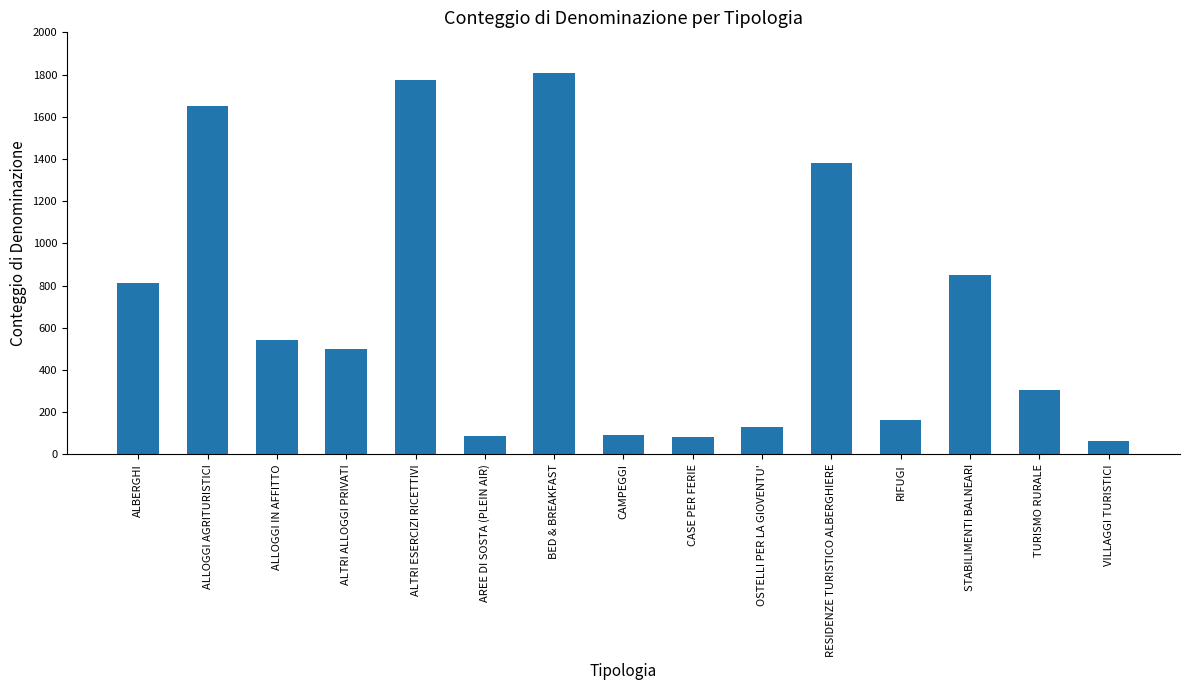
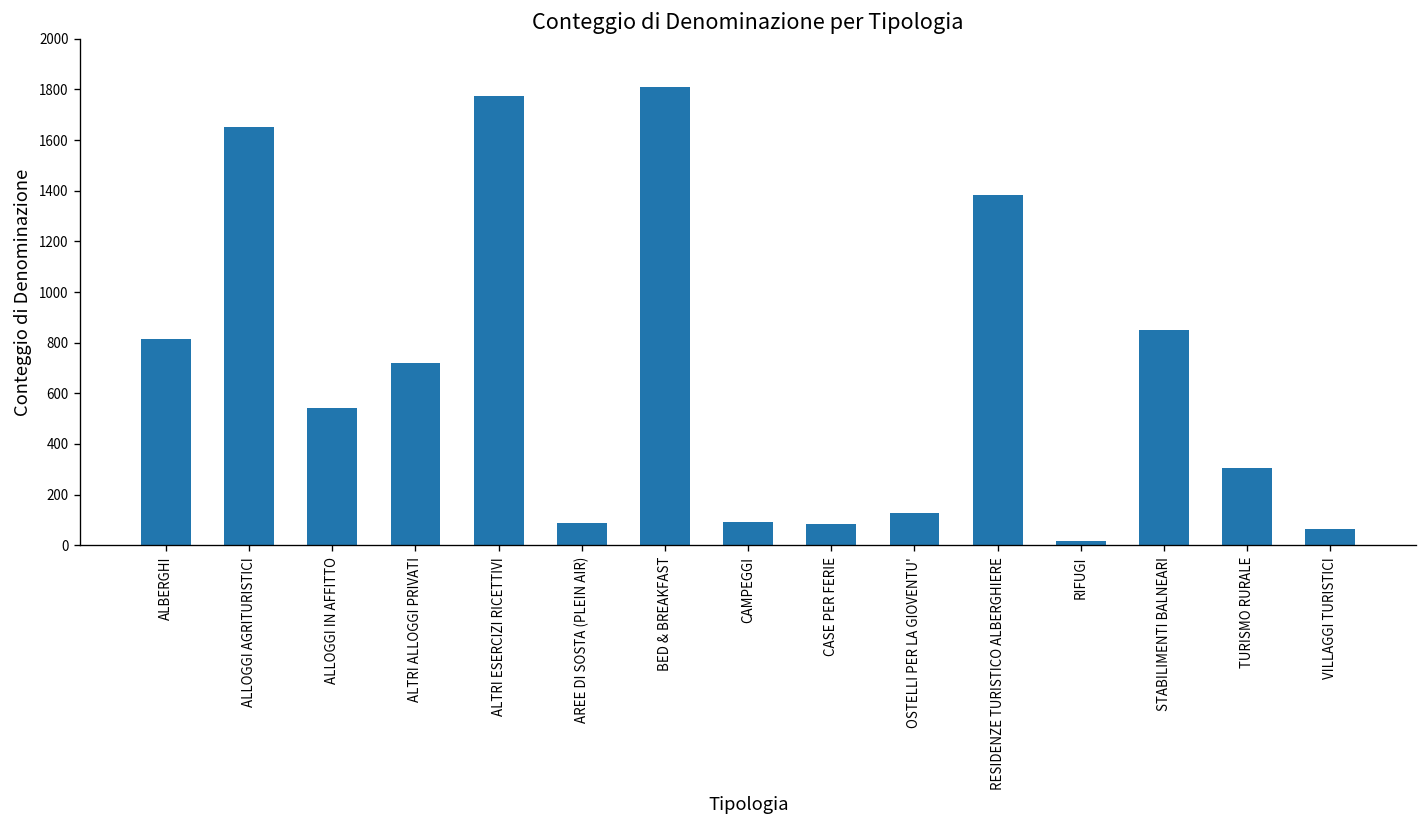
  {
    "ALBERGHI": 810,
    "ALLOGGI AGRITURISTICI": 1650,
    "ALLOGGI IN AFFITTO": 540,
-   "ALTRI ALLOGGI PRIVATI": 500,
+   "ALTRI ALLOGGI PRIVATI": 720,
    "ALTRI ESERCIZI RICETTIVI": 1780,
    "AREE DI SOSTA (PLEIN AIR)": 90,
    "BED & BREAKFAST": 1810,
    "CAMPEGGI": 90,
    "CASE PER FERIE": 80,
    "OSTELLI PER LA GIOVENTU'": 130,
    "RESIDENZE TURISTICO ALBERGHIERE": 1380,
-   "RIFUGI": 160,
+   "RIFUGI": 20,
    "STABILIMENTI BALNEARI": 850,
    "TURISMO RURALE": 300,
    "VILLAGGI TURISTICI": 70
  }
